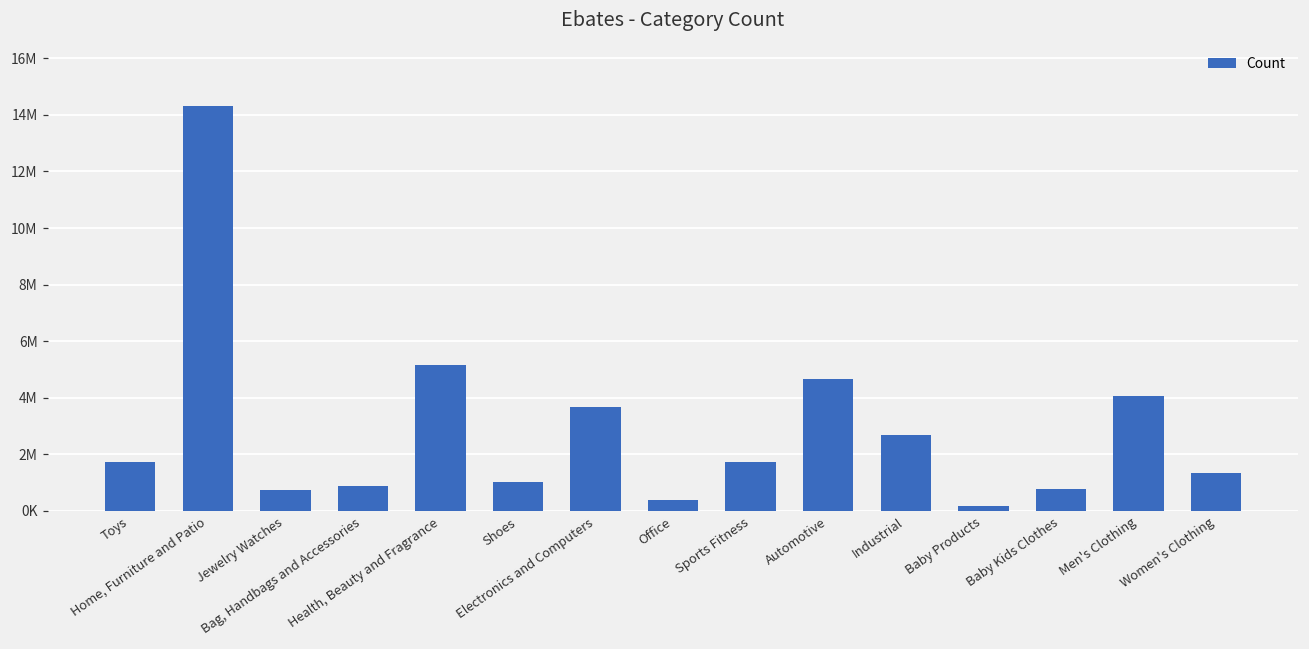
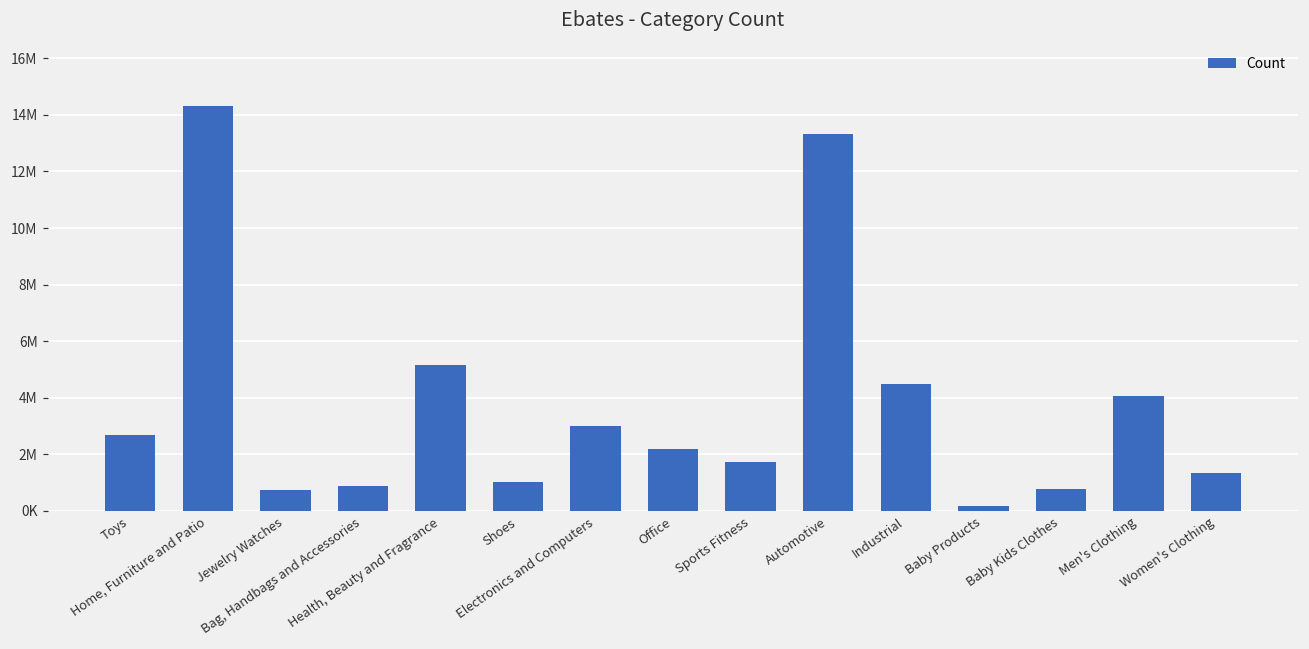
  {
-   "Toys": 1700000,
+   "Toys": 2700000,
    "Home, Furniture and Patio": 14300000,
    "Jewelry Watches": 700000,
    "Bag, Handbags and Accessories": 900000,
    "Health, Beauty and Fragrance": 5200000,
    "Shoes": 1000000,
-   "Electronics and Computers": 3700000,
-   "Office": 400000,
+   "Electronics and Computers": 3000000,
+   "Office": 2200000,
    "Sports Fitness": 1700000,
-   "Automotive": 4700000,
-   "Industrial": 2700000,
+   "Automotive": 13300000,
+   "Industrial": 4500000,
    "Baby Products": 200000,
    "Baby Kids Clothes": 800000,
    "Men's Clothing": 4100000,
    "Women's Clothing": 1300000
  }
